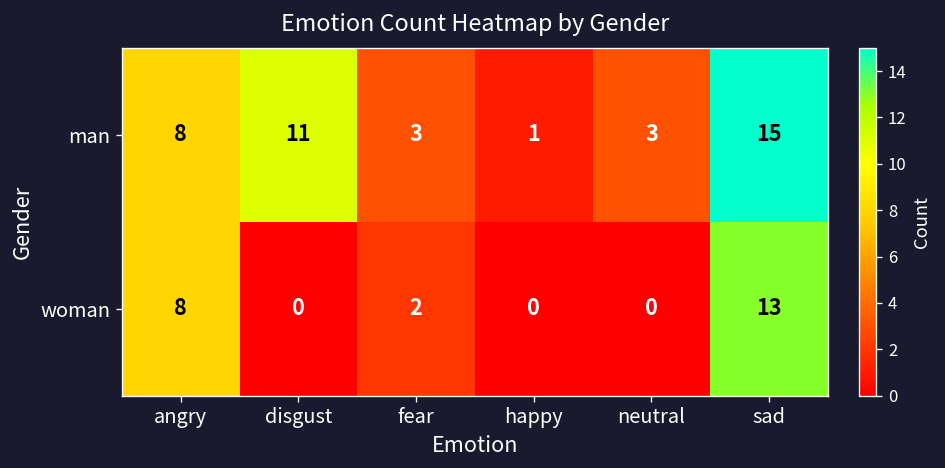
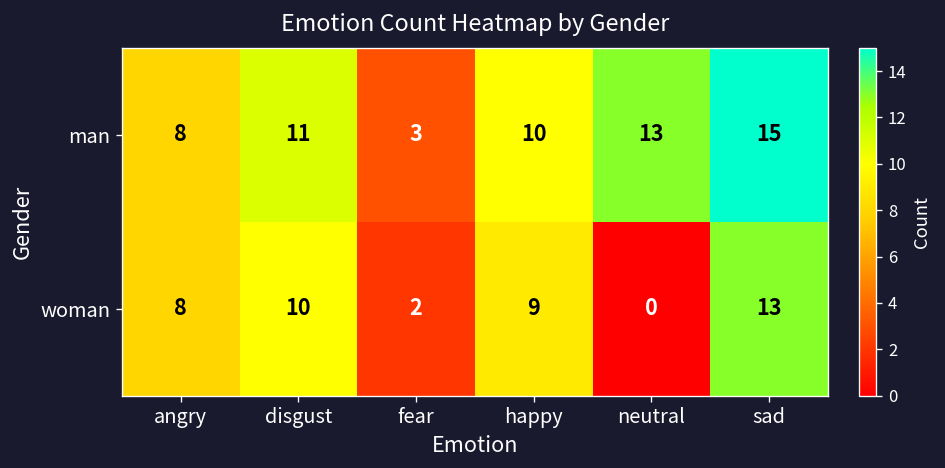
  {
    "man": {
      "angry": 8,
      "disgust": 11,
      "fear": 3,
-     "happy": 1,
-     "neutral": 3,
+     "happy": 10,
+     "neutral": 13,
      "sad": 15
    },
    "woman": {
      "angry": 8,
-     "disgust": 0,
+     "disgust": 10,
      "fear": 2,
-     "happy": 0,
+     "happy": 9,
      "neutral": 0,
      "sad": 13
    }
  }
